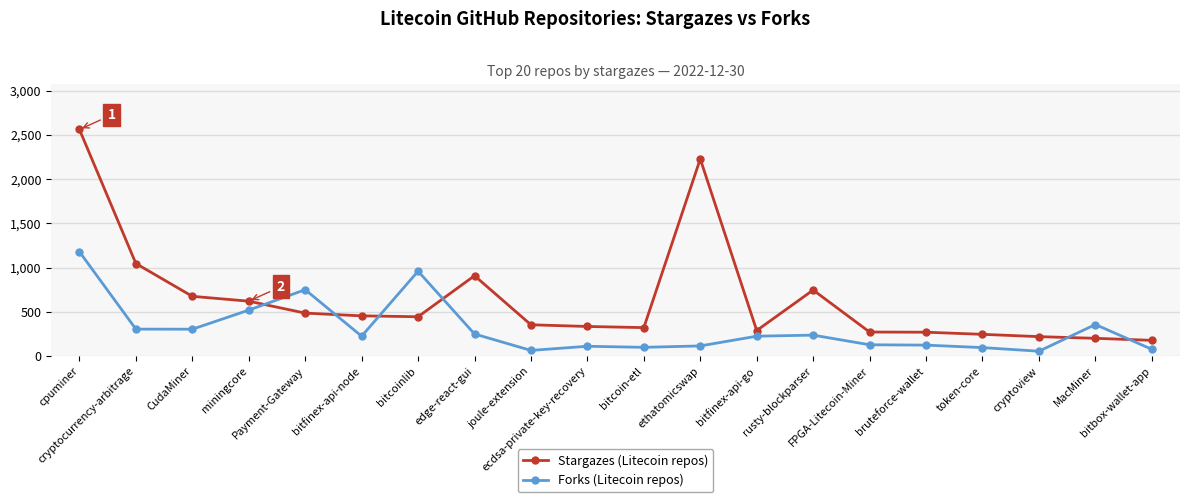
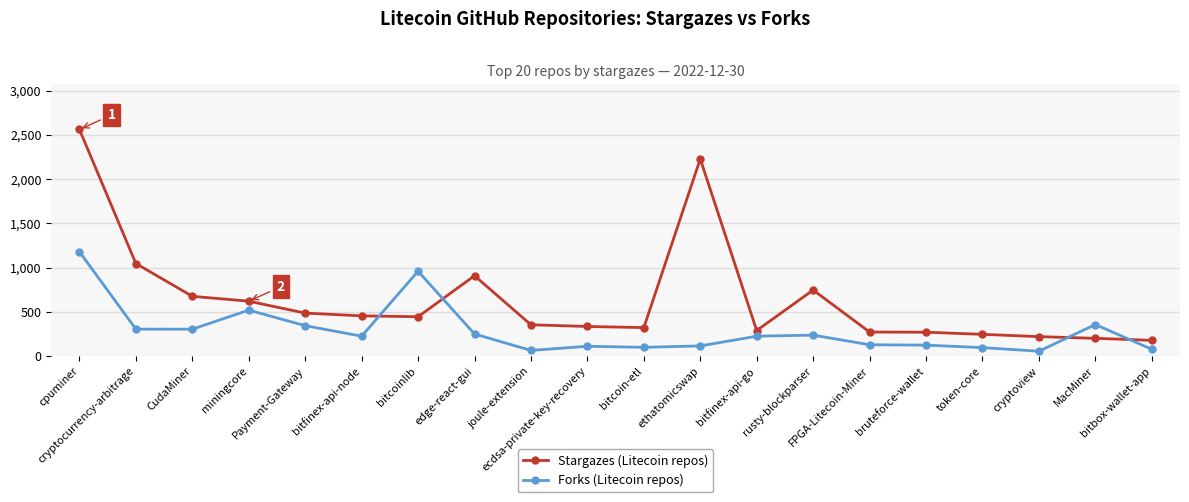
  {
    "Stargazes (Litecoin repos)": {
      "cryptocurrency-arbitrage": "1,000",
      "CudaMiner": "700",
      "miningcore": "600",
      "Payment-Gateway": "500",
      "bitfinex-api-node": "500",
      "bitcoinlib": "400",
      "edge-react-gui": "900",
      "joule-extension": "400",
      "ecdsa-private-key-recovery": "300",
      "bitcoin-etl": "300",
      "ethatomicswap": "2,200",
      "bitfinex-api-go": "300",
      "rusty-blockparser": "700",
      "FPGA-Litecoin-Miner": "300",
      "bruteforce-wallet": "300",
      "token-core": "200",
      "cryptoview": "200",
      "MacMiner": "200",
      "bitbox-wallet-app": "200"
    },
    "Forks (Litecoin repos)": {
      "cpuminer": "1,200",
      "cryptocurrency-arbitrage": "300",
      "CudaMiner": "300",
      "miningcore": "500",
-     "Payment-Gateway": "800",
+     "Payment-Gateway": "300",
      "bitfinex-api-node": "200",
      "bitcoinlib": "1,000",
      "edge-react-gui": "200",
      "joule-extension": "100",
      "ecdsa-private-key-recovery": "100",
      "bitcoin-etl": "100",
      "ethatomicswap": "100",
      "bitfinex-api-go": "200",
      "rusty-blockparser": "200",
      "FPGA-Litecoin-Miner": "100",
      "bruteforce-wallet": "100",
      "token-core": "100",
      "cryptoview": "100",
      "MacMiner": "400",
      "bitbox-wallet-app": "100"
    }
  }
